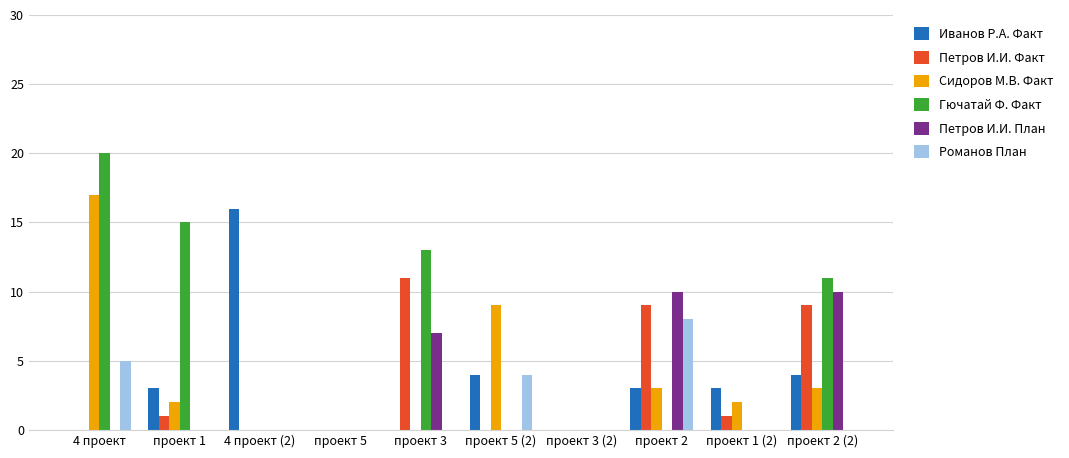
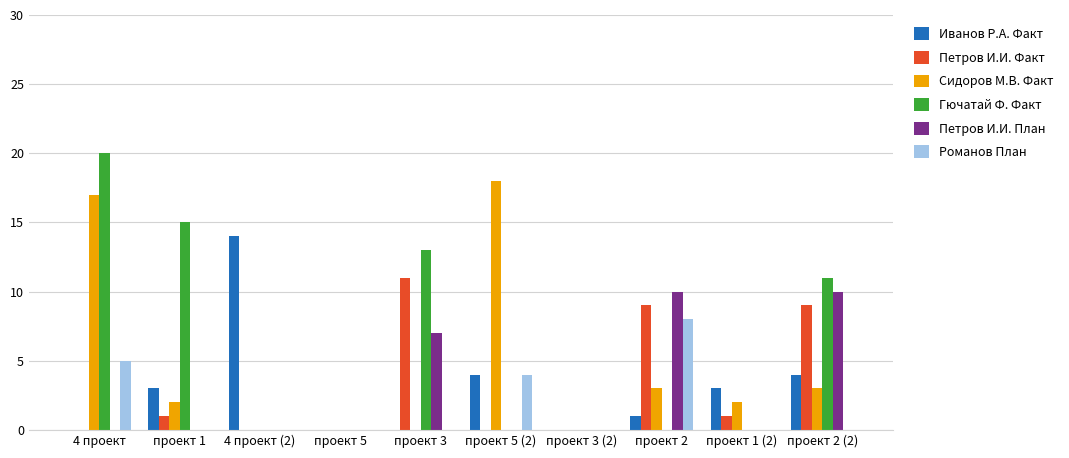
  {
    "Иванов Р.А. Факт": {
      "4 проект": 0,
      "проект 1": 3,
-     "4 проект (2)": 16,
+     "4 проект (2)": 14,
      "проект 5": 0,
      "проект 3": 0,
      "проект 5 (2)": 4,
      "проект 3 (2)": 0,
-     "проект 2": 3,
+     "проект 2": 1,
      "проект 1 (2)": 3,
      "проект 2 (2)": 4
    },
    "Петров И.И. Факт": {
      "4 проект": 0,
      "проект 1": 1,
      "4 проект (2)": 0,
      "проект 5": 0,
      "проект 3": 11,
      "проект 5 (2)": 0,
      "проект 3 (2)": 0,
      "проект 2": 9,
      "проект 1 (2)": 1,
      "проект 2 (2)": 9
    },
    "Сидоров М.В. Факт": {
      "4 проект": 17,
      "проект 1": 2,
      "4 проект (2)": 0,
      "проект 5": 0,
      "проект 3": 0,
-     "проект 5 (2)": 9,
+     "проект 5 (2)": 18,
      "проект 3 (2)": 0,
      "проект 2": 3,
      "проект 1 (2)": 2,
      "проект 2 (2)": 3
    },
    "Гючатай Ф. Факт": {
      "4 проект": 20,
      "проект 1": 15,
      "4 проект (2)": 0,
      "проект 5": 0,
      "проект 3": 13,
      "проект 5 (2)": 0,
      "проект 3 (2)": 0,
      "проект 2": 0,
      "проект 1 (2)": 0,
      "проект 2 (2)": 11
    },
    "Петров И.И. План": {
      "4 проект": 0,
      "проект 1": 0,
      "4 проект (2)": 0,
      "проект 5": 0,
      "проект 3": 7,
      "проект 5 (2)": 0,
      "проект 3 (2)": 0,
      "проект 2": 10,
      "проект 1 (2)": 0,
      "проект 2 (2)": 10
    },
    "Романов План": {
      "4 проект": 5,
      "проект 1": 0,
      "4 проект (2)": 0,
      "проект 5": 0,
      "проект 3": 0,
      "проект 5 (2)": 4,
      "проект 3 (2)": 0,
      "проект 2": 8,
      "проект 1 (2)": 0,
      "проект 2 (2)": 0
    }
  }
